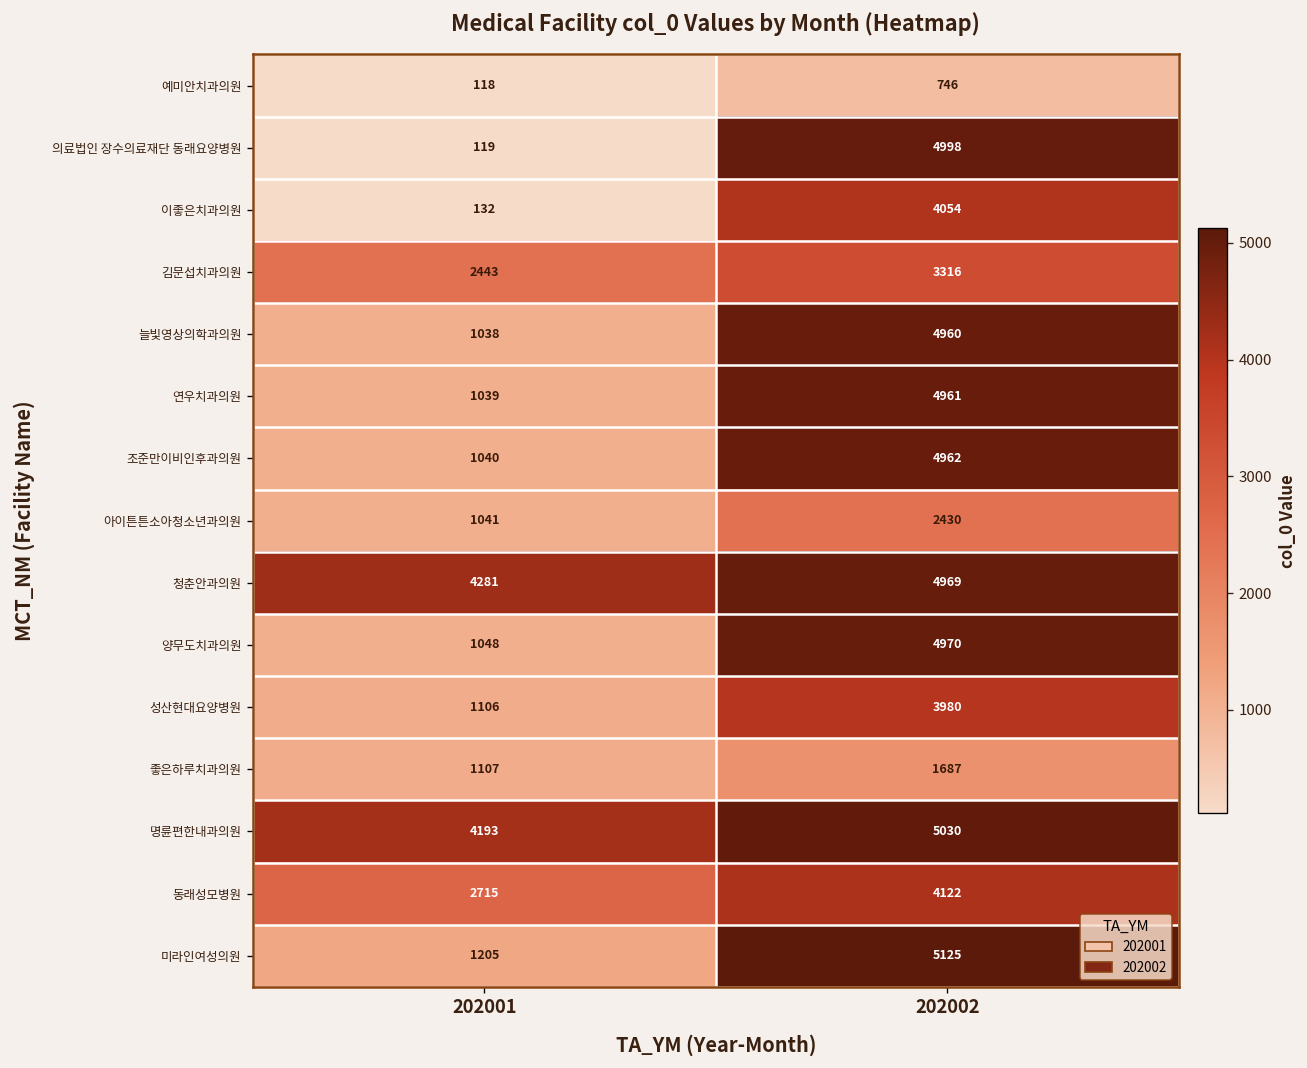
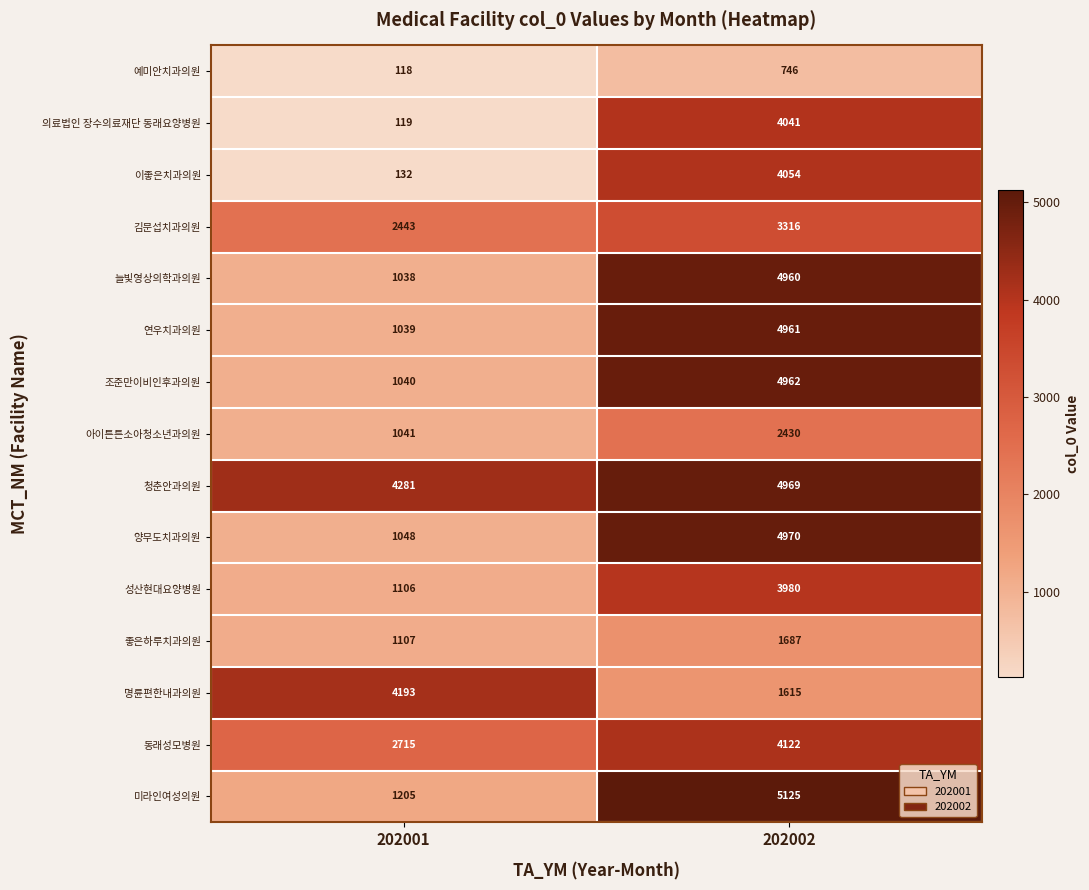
  {
    "예미안치과의원": {
      "202001": 118,
      "202002": 746
    },
    "의료법인 장수의료재단 동래요양병원": {
      "202001": 119,
-     "202002": 4998
+     "202002": 4041
    },
    "이좋은치과의원": {
      "202001": 132,
      "202002": 4054
    },
    "김문섭치과의원": {
      "202001": 2443,
      "202002": 3316
    },
    "늘빛영상의학과의원": {
      "202001": 1038,
      "202002": 4960
    },
    "연우치과의원": {
      "202001": 1039,
      "202002": 4961
    },
    "조준만이비인후과의원": {
      "202001": 1040,
      "202002": 4962
    },
    "아이튼튼소아청소년과의원": {
      "202001": 1041,
      "202002": 2430
    },
    "청춘안과의원": {
      "202001": 4281,
      "202002": 4969
    },
    "양무도치과의원": {
      "202001": 1048,
      "202002": 4970
    },
    "성산현대요양병원": {
      "202001": 1106,
      "202002": 3980
    },
    "좋은하루치과의원": {
      "202001": 1107,
      "202002": 1687
    },
    "명륜편한내과의원": {
      "202001": 4193,
-     "202002": 5030
+     "202002": 1615
    },
    "동래성모병원": {
      "202001": 2715,
      "202002": 4122
    },
    "미라인여성의원": {
      "202001": 1205,
      "202002": 5125
    }
  }
